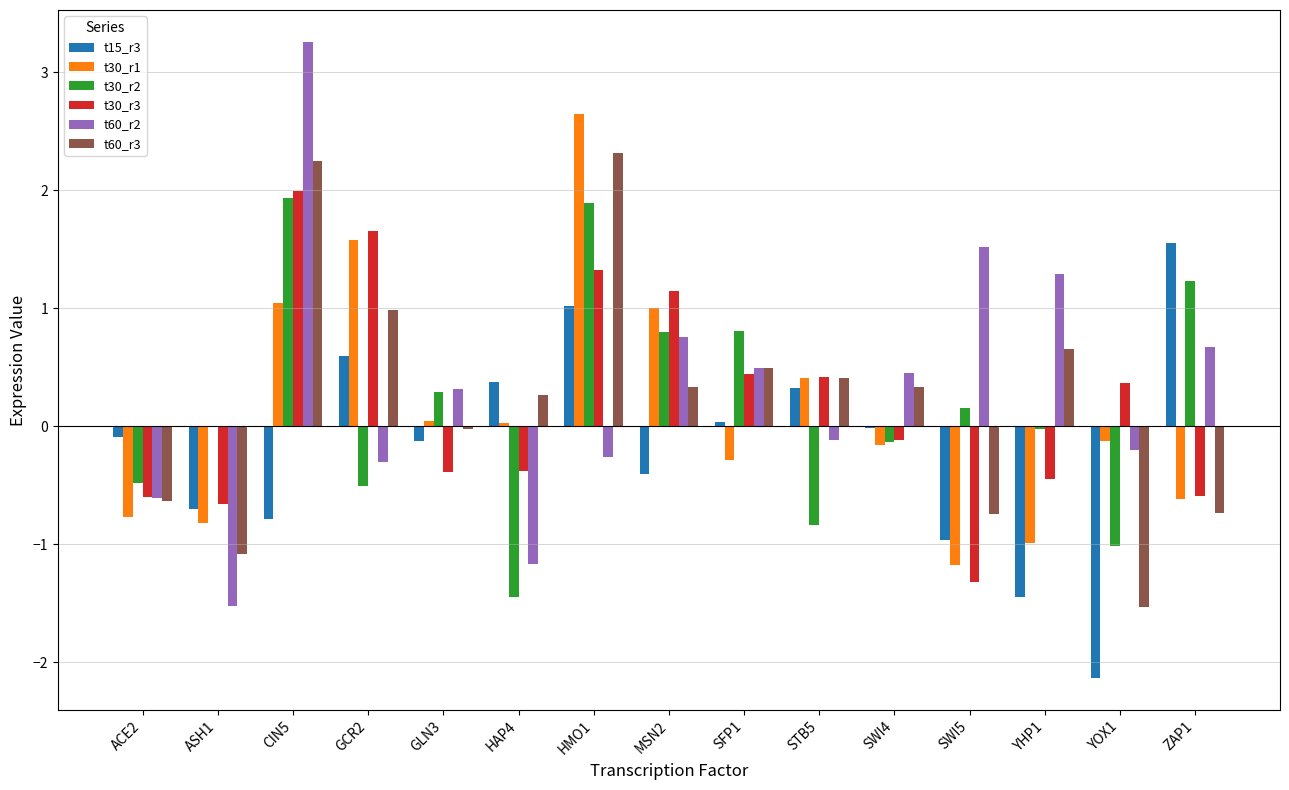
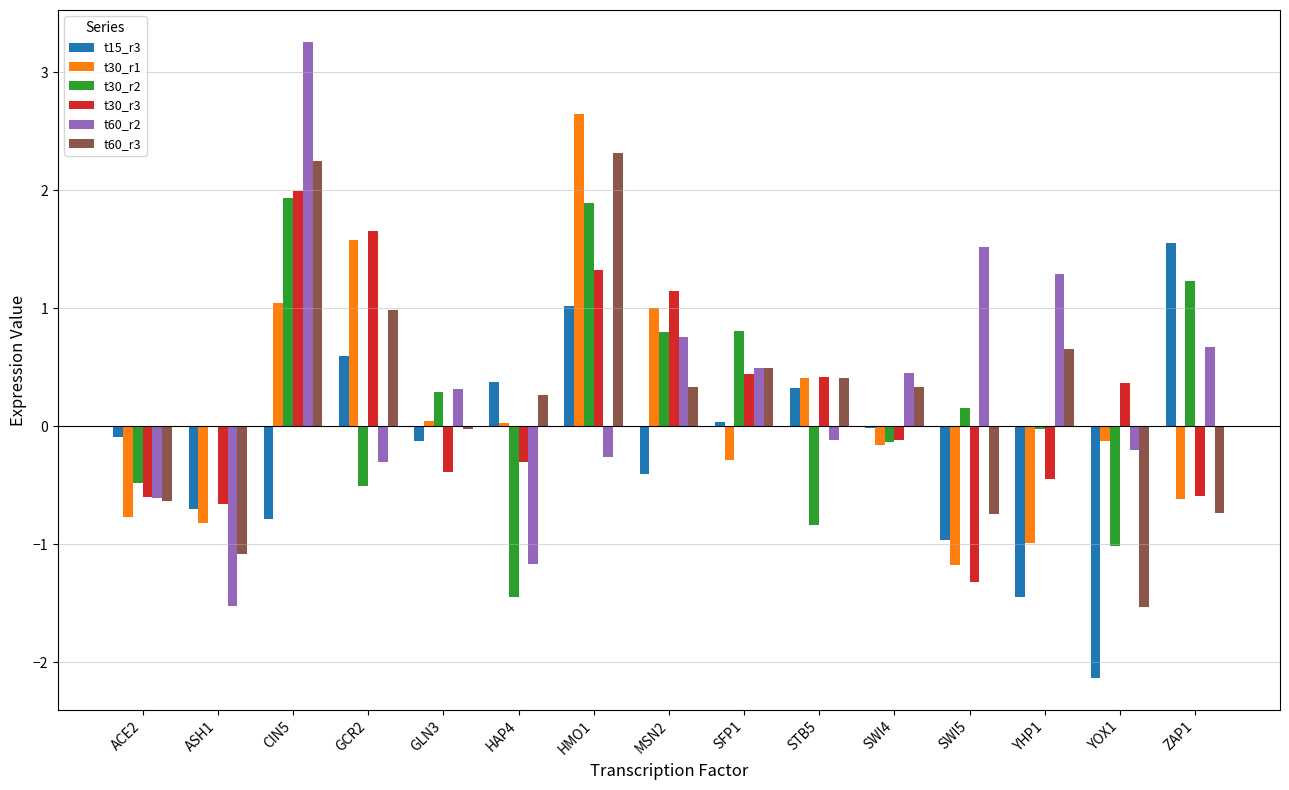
  {
    "t15_r3": {
      "ACE2": -0.09,
      "ASH1": -0.70,
      "CIN5": -0.78,
      "GCR2": 0.60,
      "GLN3": -0.13,
      "HAP4": 0.38,
      "HMO1": 1.02,
      "MSN2": -0.40,
      "SFP1": 0.03,
      "STB5": 0.32,
      "SWI5": -0.96,
      "YHP1": -1.44,
      "YOX1": -2.14,
      "ZAP1": 1.55
    },
    "t30_r1": {
      "ACE2": -0.77,
      "ASH1": -0.82,
      "CIN5": 1.05,
      "GCR2": 1.58,
      "GLN3": 0.05,
      "HAP4": 0.03,
      "HMO1": 2.65,
      "MSN2": 1.01,
      "SFP1": -0.28,
      "STB5": 0.41,
      "SWI4": -0.16,
      "SWI5": -1.18,
      "YHP1": -0.99,
      "YOX1": -0.12,
      "ZAP1": -0.61
    },
    "t30_r2": {
      "ACE2": -0.48,
      "CIN5": 1.94,
      "GCR2": -0.50,
      "GLN3": 0.29,
      "HAP4": -1.45,
      "HMO1": 1.89,
      "MSN2": 0.80,
      "SFP1": 0.81,
      "STB5": -0.84,
      "SWI4": -0.13,
      "SWI5": 0.16,
      "YHP1": -0.02,
      "YOX1": -1.02,
      "ZAP1": 1.23
    },
    "t30_r3": {
      "ACE2": -0.60,
      "ASH1": -0.66,
      "CIN5": 2.00,
      "GCR2": 1.66,
      "GLN3": -0.39,
-     "HAP4": -0.38,
+     "HAP4": -0.30,
      "HMO1": 1.33,
      "MSN2": 1.15,
      "SFP1": 0.45,
      "STB5": 0.41,
      "SWI4": -0.12,
      "SWI5": -1.32,
      "YHP1": -0.45,
      "YOX1": 0.37,
      "ZAP1": -0.59
    },
    "t60_r2": {
      "ACE2": -0.61,
      "ASH1": -1.53,
      "CIN5": 3.26,
      "GCR2": -0.30,
      "GLN3": 0.32,
      "HAP4": -1.16,
      "HMO1": -0.26,
      "MSN2": 0.75,
      "SFP1": 0.49,
      "STB5": -0.11,
      "SWI4": 0.45,
      "SWI5": 1.52,
      "YHP1": 1.29,
      "YOX1": -0.20,
      "ZAP1": 0.68
    },
    "t60_r3": {
      "ACE2": -0.63,
      "ASH1": -1.08,
      "CIN5": 2.25,
      "GCR2": 0.99,
      "GLN3": -0.03,
      "HAP4": 0.26,
      "HMO1": 2.32,
      "MSN2": 0.33,
      "SFP1": 0.49,
      "STB5": 0.41,
      "SWI4": 0.33,
      "SWI5": -0.74,
      "YHP1": 0.66,
      "YOX1": -1.53,
      "ZAP1": -0.73
    }
  }
